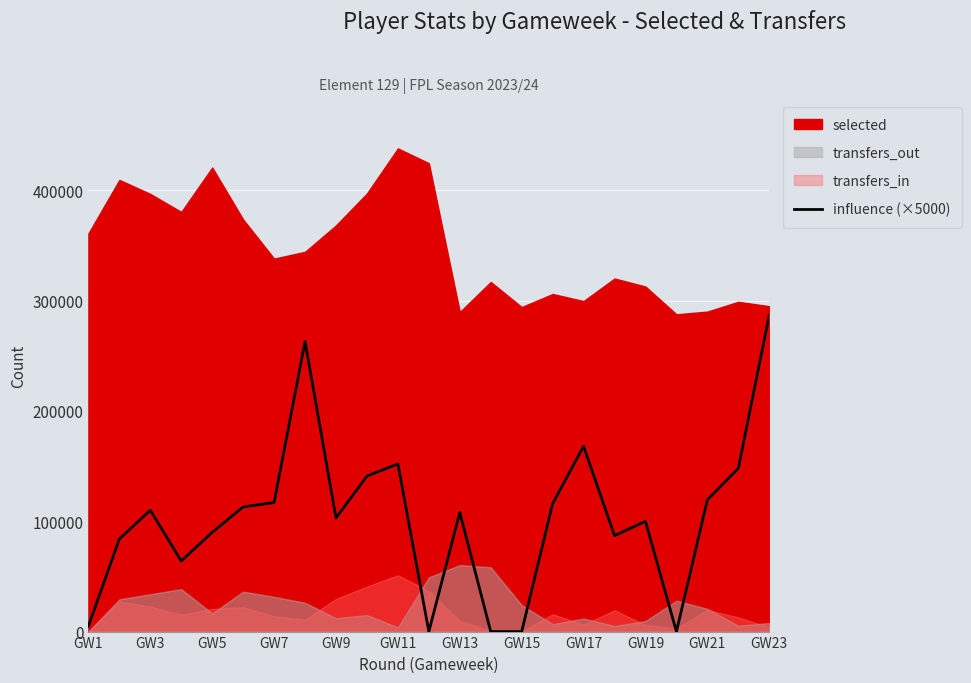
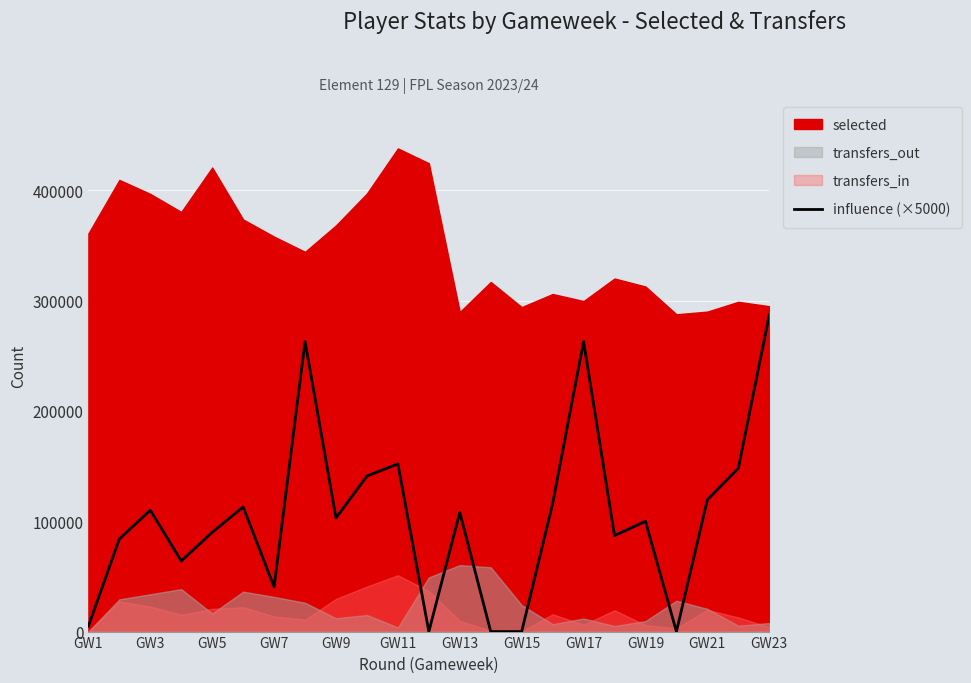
  {
    "influence (×5000)": {
      "GW1": 5000,
      "GW3": 110000,
      "GW5": 90000,
-     "GW7": 117000,
+     "GW7": 41000,
      "GW9": 103000,
      "GW11": 152000,
      "GW13": 108000,
-     "GW17": 168000,
+     "GW17": 263000,
      "GW19": 100000,
      "GW21": 120000,
      "GW23": 287000
    },
    "selected": {
      "GW1": 361000,
      "GW3": 397000,
      "GW5": 421000,
-     "GW7": 338000,
+     "GW7": 358000,
      "GW9": 368000,
      "GW11": 438000,
      "GW13": 290000,
      "GW15": 294000,
      "GW17": 300000,
      "GW19": 313000,
      "GW21": 290000,
      "GW23": 295000
    },
    "transfers_out": {
      "GW3": 34000,
      "GW5": 16000,
      "GW7": 31000,
      "GW9": 12000,
      "GW11": 4000,
      "GW13": 60000,
      "GW15": 24000,
      "GW17": 12000,
      "GW19": 10000,
      "GW23": 8000
    },
    "transfers_in": {
      "GW3": 23000,
      "GW5": 21000,
      "GW7": 14000,
      "GW9": 30000,
      "GW11": 51000,
      "GW13": 10000,
      "GW17": 6000,
      "GW19": 6000,
      "GW23": 4000
    }
  }
